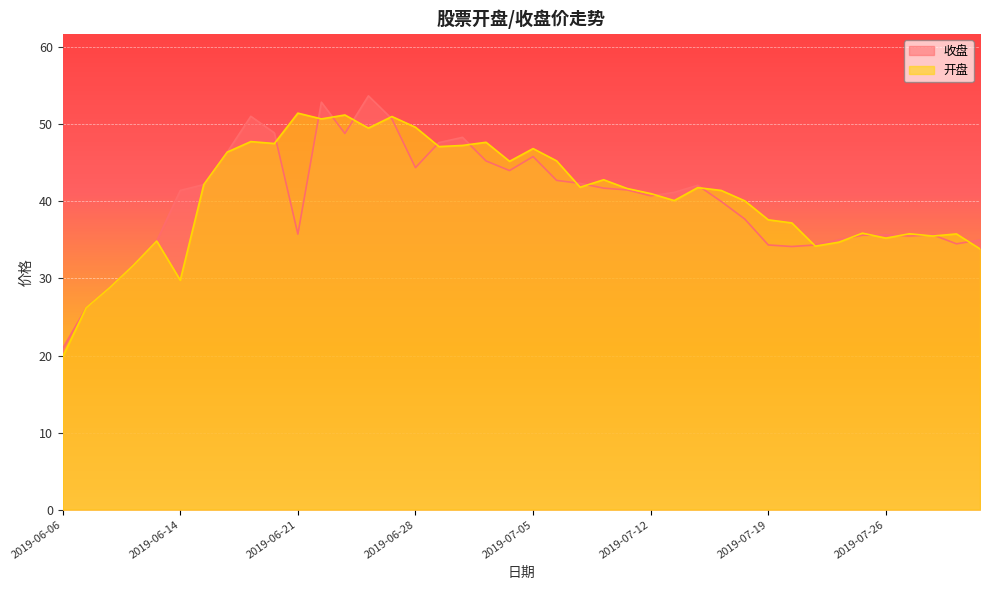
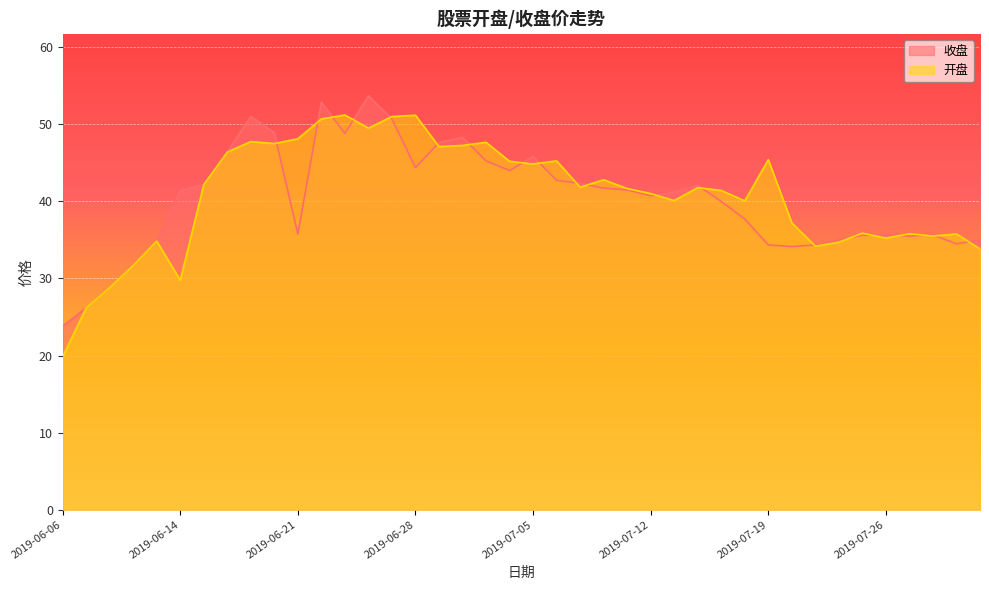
  {
    "收盘": {
-     "2019-06-06": 21,
+     "2019-06-06": 24,
      "2019-06-14": 41,
      "2019-06-21": 36,
      "2019-06-28": 44,
      "2019-07-05": 46,
      "2019-07-19": 34,
      "2019-07-26": 36
    },
    "开盘": {
      "2019-06-06": 20,
      "2019-06-14": 30,
-     "2019-06-21": 51,
-     "2019-06-28": 50,
-     "2019-07-05": 47,
-     "2019-07-19": 38,
+     "2019-06-21": 48,
+     "2019-06-28": 51,
+     "2019-07-05": 45,
+     "2019-07-19": 45,
      "2019-07-26": 35
    }
  }
